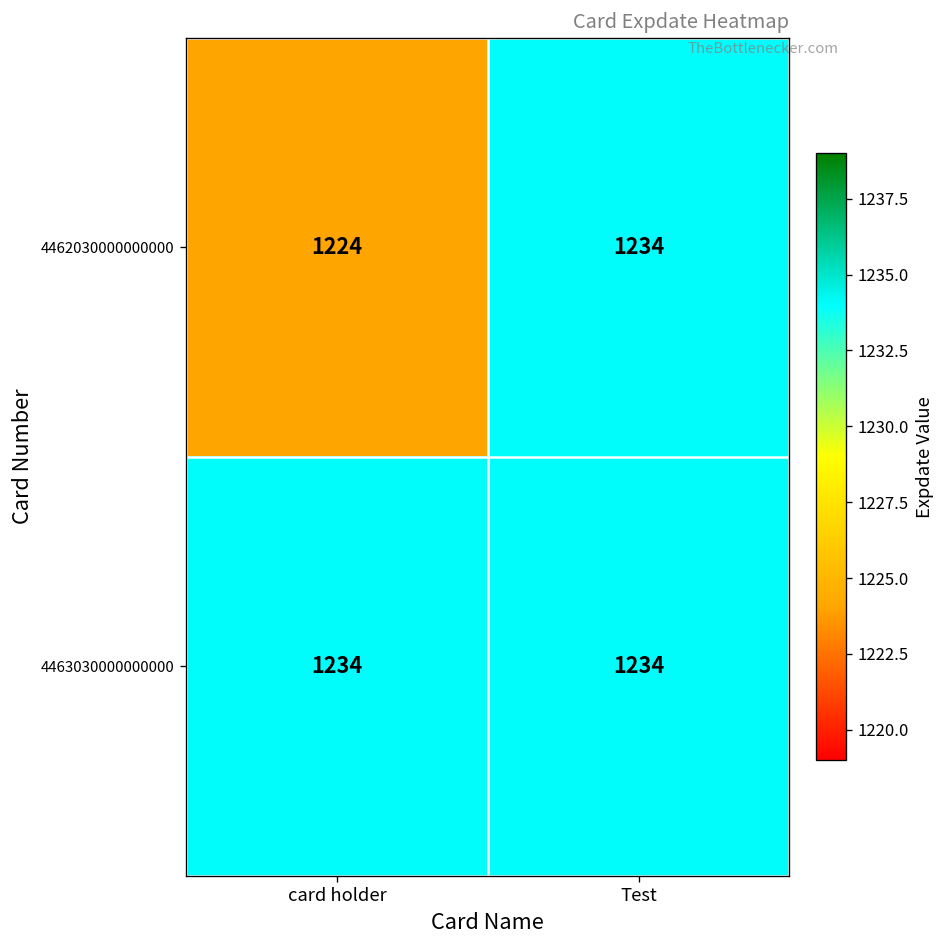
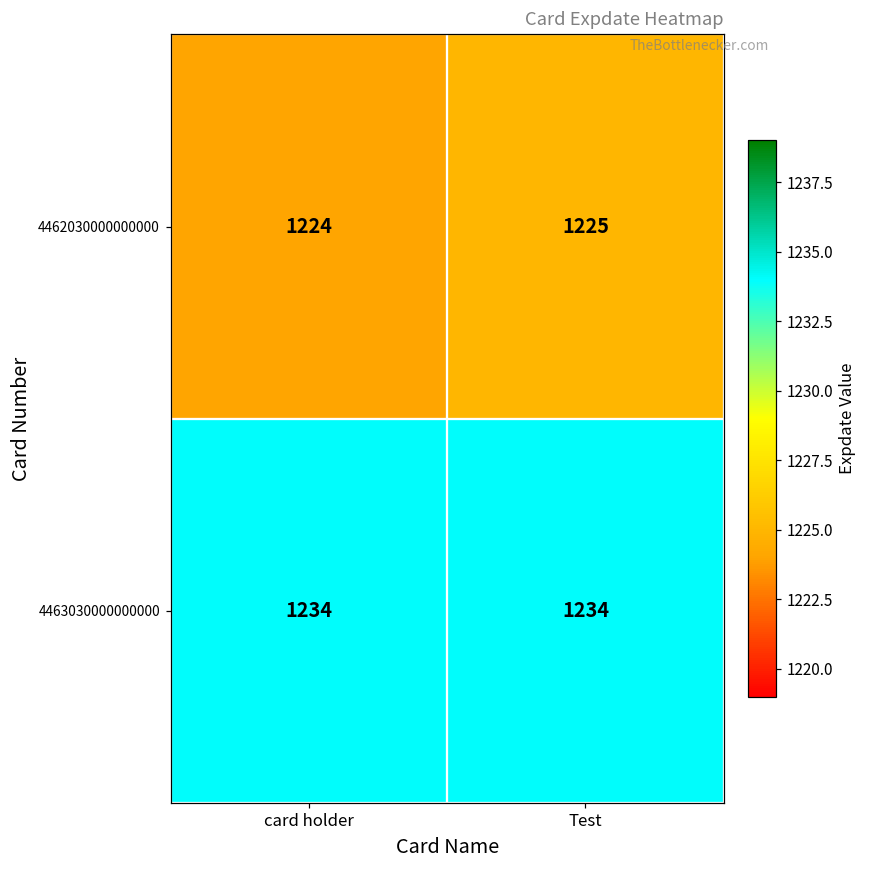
  {
    "4462030000000000": {
      "card holder": 1224,
-     "Test": 1234
+     "Test": 1225
    },
    "4463030000000000": {
      "card holder": 1234,
      "Test": 1234
    }
  }
